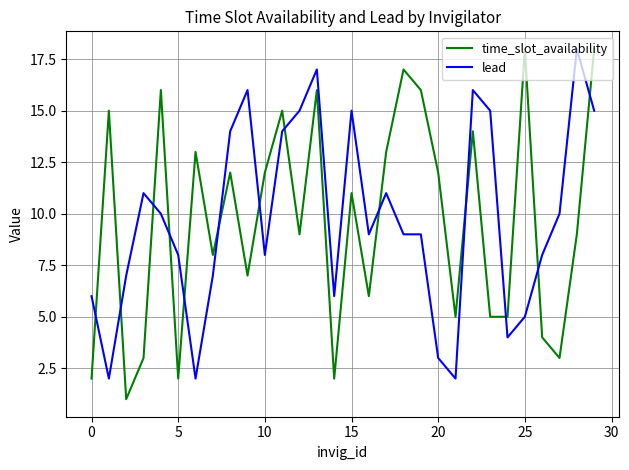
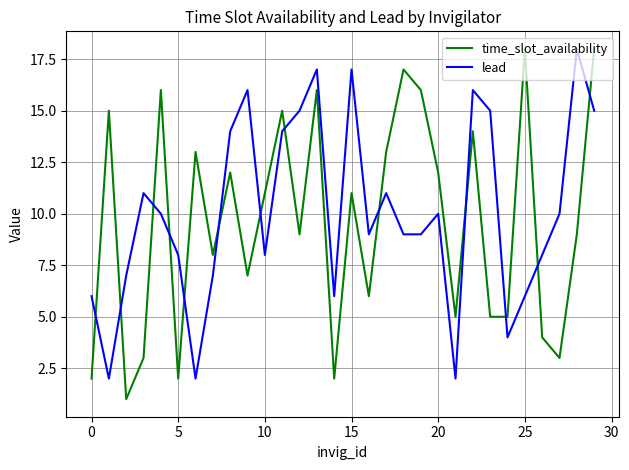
  {
    "time_slot_availability": {
      "0": 2,
      "5": 2,
-     "10": 12,
+     "10": 11,
      "15": 11,
      "20": 12
    },
    "lead": {
      "0": 6,
      "5": 8,
      "10": 8,
-     "15": 15,
-     "20": 3,
-     "25": 5
+     "15": 17,
+     "20": 10,
+     "25": 6
    }
  }
